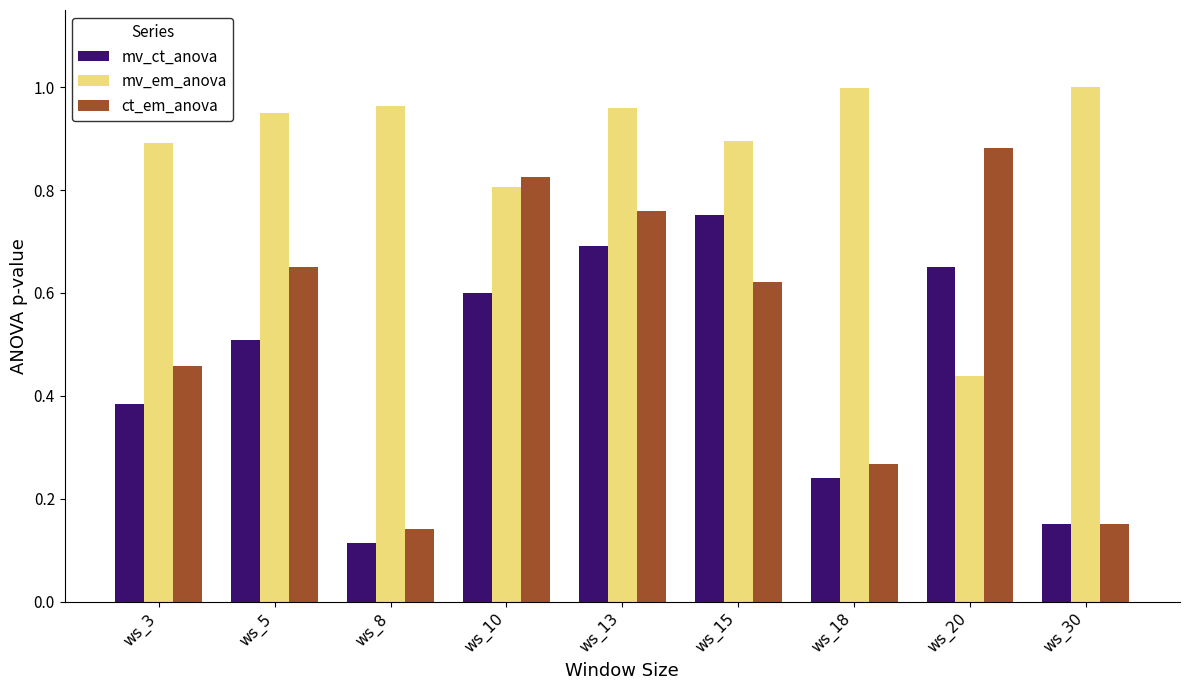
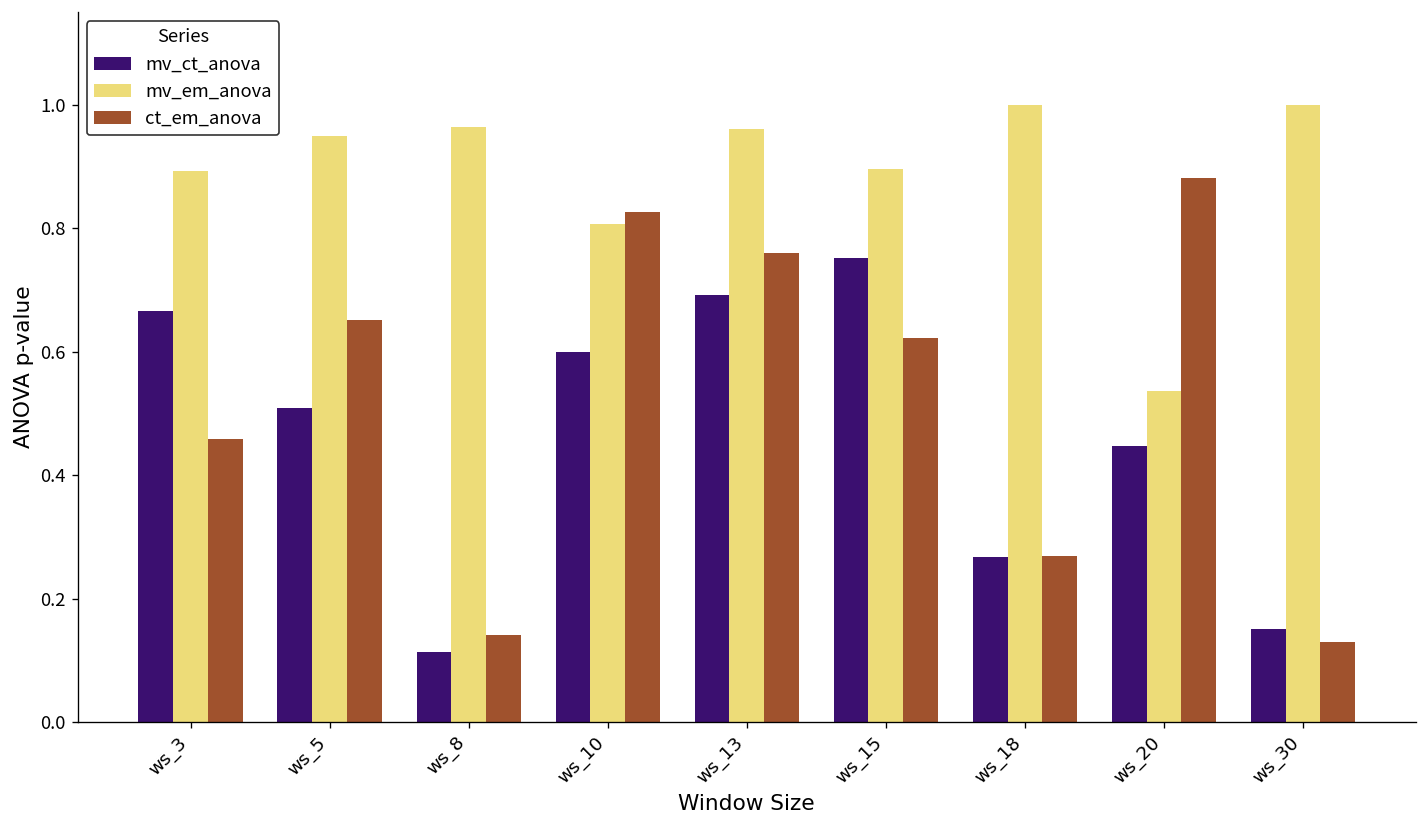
  {
    "mv_ct_anova": {
-     "ws_3": 0.38,
+     "ws_3": 0.67,
      "ws_5": 0.51,
      "ws_8": 0.11,
      "ws_10": 0.60,
      "ws_13": 0.69,
      "ws_15": 0.75,
-     "ws_18": 0.24,
-     "ws_20": 0.65,
+     "ws_18": 0.27,
+     "ws_20": 0.45,
      "ws_30": 0.15
    },
    "mv_em_anova": {
      "ws_3": 0.89,
      "ws_5": 0.95,
      "ws_8": 0.96,
      "ws_10": 0.81,
      "ws_13": 0.96,
      "ws_15": 0.90,
      "ws_18": 1.00,
-     "ws_20": 0.44,
+     "ws_20": 0.54,
      "ws_30": 1.00
    },
    "ct_em_anova": {
      "ws_3": 0.46,
      "ws_5": 0.65,
      "ws_8": 0.14,
      "ws_10": 0.83,
      "ws_13": 0.76,
      "ws_15": 0.62,
      "ws_18": 0.27,
      "ws_20": 0.88,
-     "ws_30": 0.15
+     "ws_30": 0.13
    }
  }
